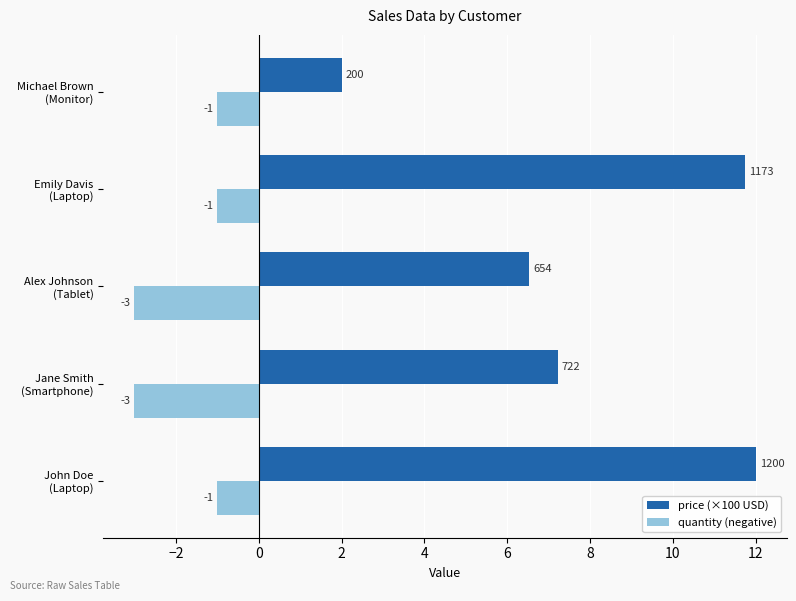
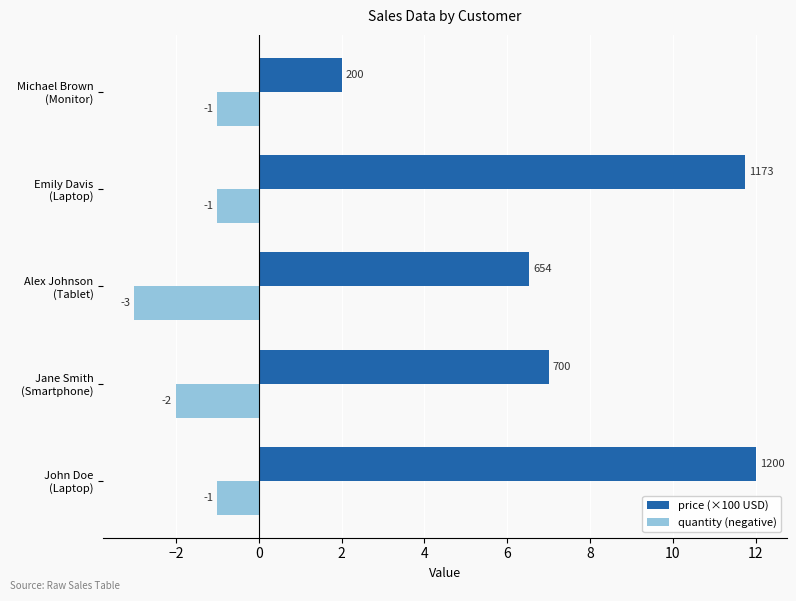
  {
    "price (×100 USD)": {
-     "Jane Smith (Smartphone)": 722
+     "Jane Smith (Smartphone)": 700
    },
    "quantity (negative)": {
      "Michael Brown (Monitor)": -1,
      "Emily Davis (Laptop)": -1,
      "Alex Johnson (Tablet)": -3,
-     "Jane Smith (Smartphone)": -3,
+     "Jane Smith (Smartphone)": -2,
      "John Doe (Laptop)": -1
    }
  }
